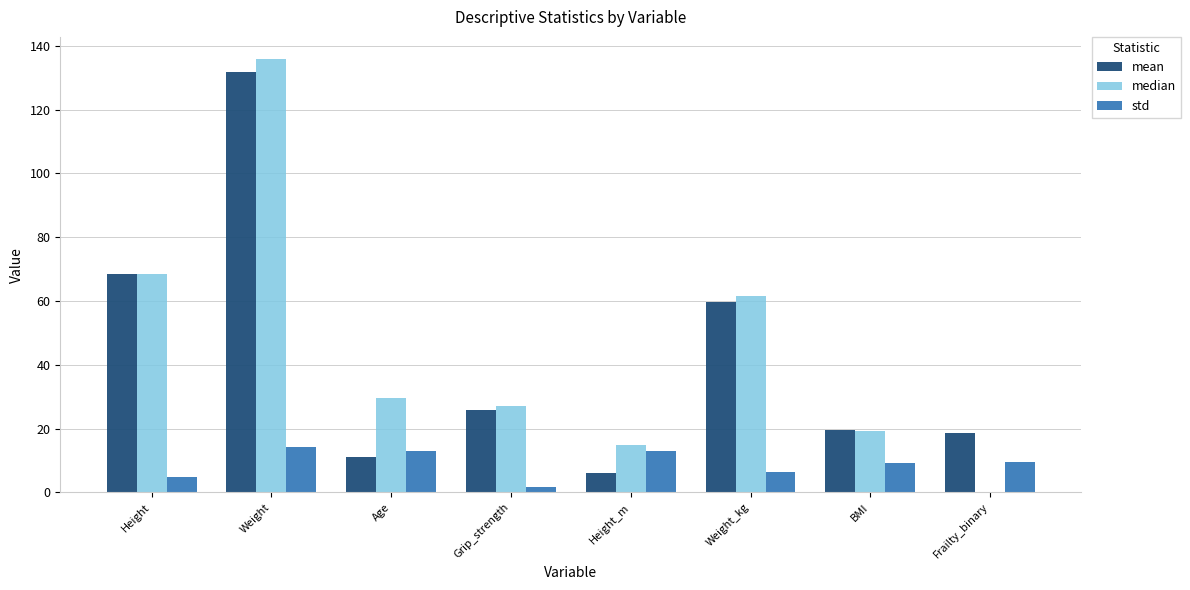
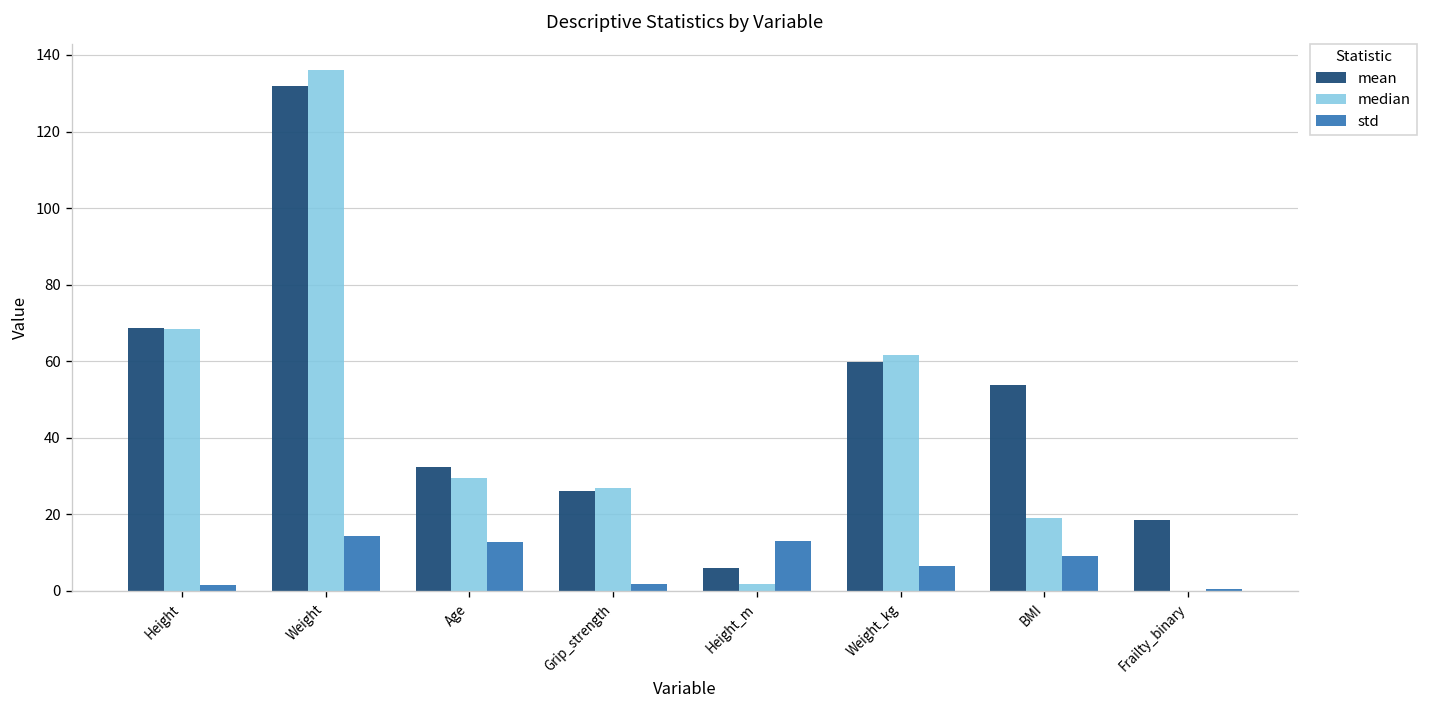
  {
    "mean": {
      "Height": 69,
      "Weight": 132,
-     "Age": 11,
+     "Age": 33,
      "Grip_strength": 26,
      "Height_m": 6,
      "Weight_kg": 60,
-     "BMI": 20,
+     "BMI": 54,
      "Frailty_binary": 19
    },
    "median": {
      "Height": 68,
      "Weight": 136,
      "Age": 30,
      "Grip_strength": 27,
-     "Height_m": 15,
+     "Height_m": 2,
      "Weight_kg": 62,
      "BMI": 19,
      "Frailty_binary": 0
    },
    "std": {
-     "Height": 5,
+     "Height": 2,
      "Weight": 14,
      "Age": 13,
      "Grip_strength": 2,
      "Height_m": 13,
      "Weight_kg": 6,
      "BMI": 9,
-     "Frailty_binary": 10
+     "Frailty_binary": 1
    }
  }
